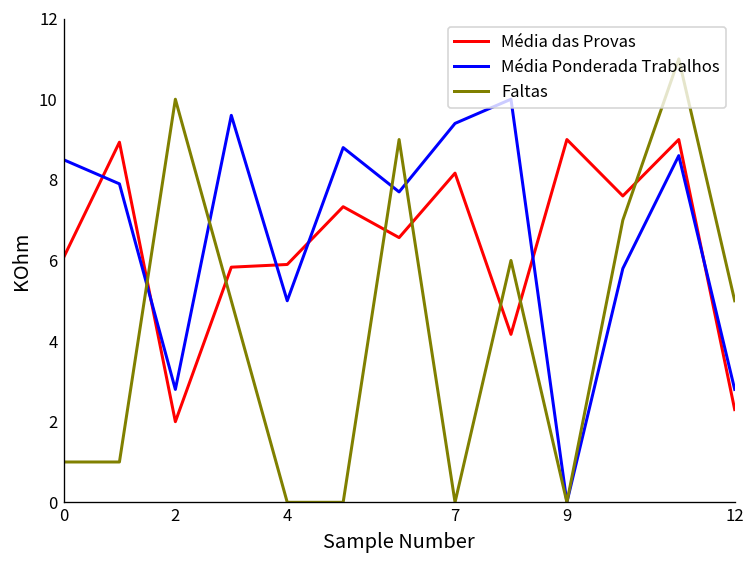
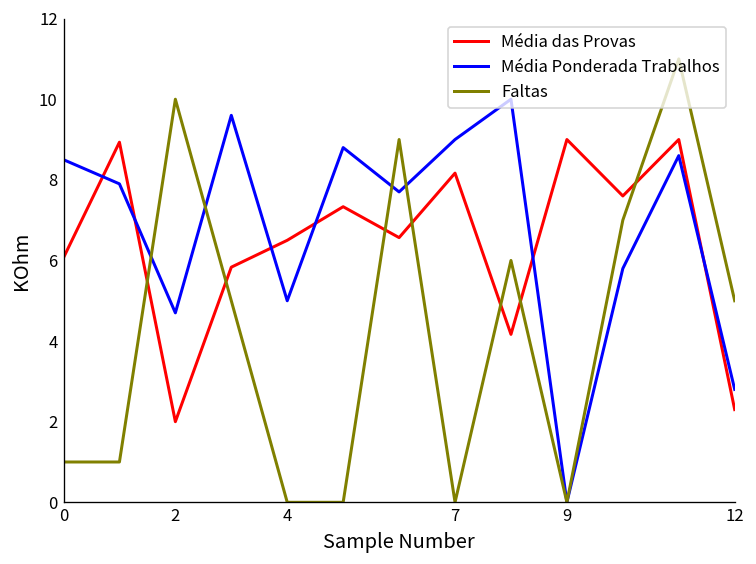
  {
    "Média das Provas": {
      "0": 6.1,
      "2": 2.0,
-     "4": 5.9,
+     "4": 6.5,
      "7": 8.2,
      "9": 9.0,
      "12": 2.3
    },
    "Média Ponderada Trabalhos": {
      "0": 8.5,
-     "2": 2.8,
+     "2": 4.7,
      "4": 5.0,
-     "7": 9.4,
+     "7": 9.0,
      "12": 2.8
    },
    "Faltas": {
      "0": 1.0,
      "2": 10.0,
      "4": 0.0,
      "7": 0.0,
      "12": 5.0
    }
  }
